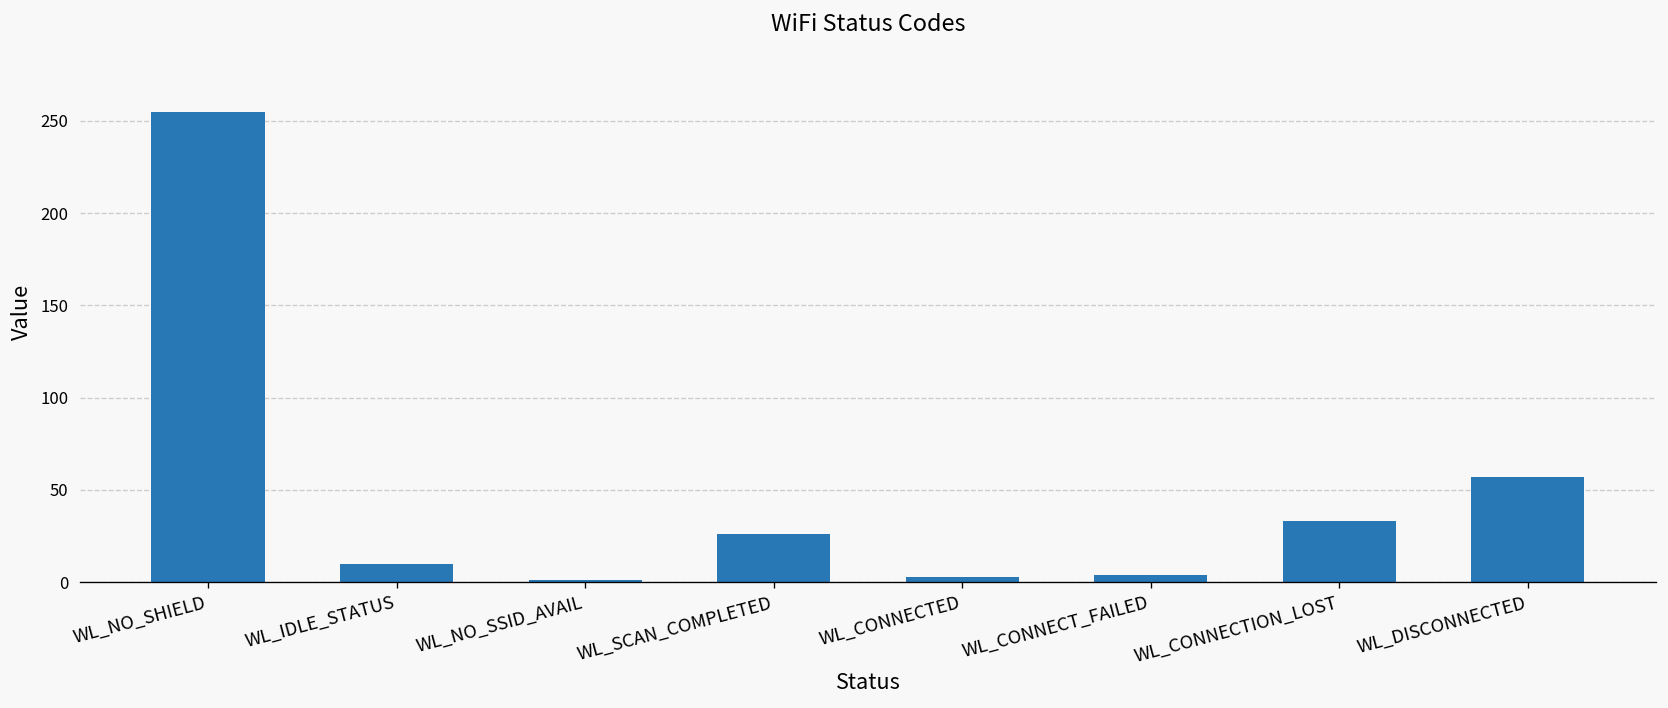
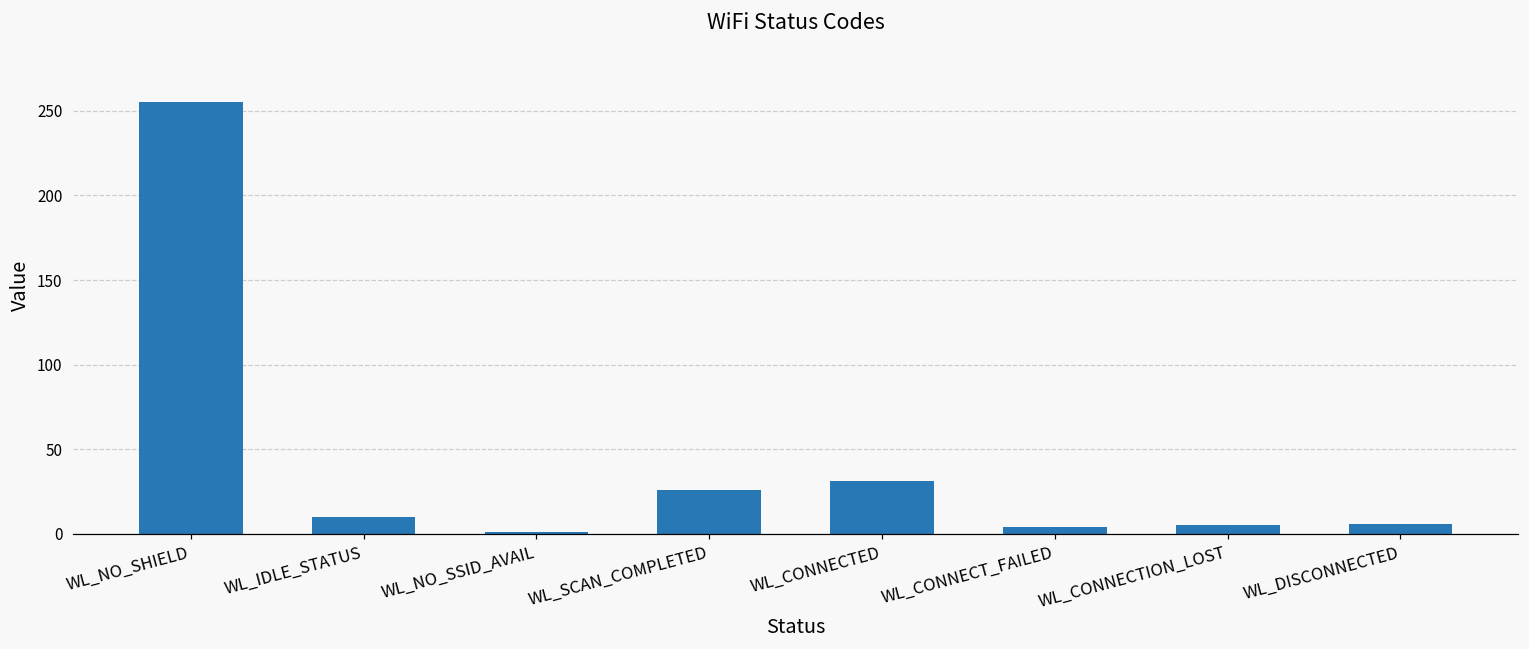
  {
    "WL_NO_SHIELD": 255,
    "WL_IDLE_STATUS": 10,
    "WL_SCAN_COMPLETED": 26,
-   "WL_CONNECTED": 3,
+   "WL_CONNECTED": 31,
    "WL_CONNECT_FAILED": 4,
-   "WL_CONNECTION_LOST": 33,
-   "WL_DISCONNECTED": 57
+   "WL_CONNECTION_LOST": 5,
+   "WL_DISCONNECTED": 6
  }
